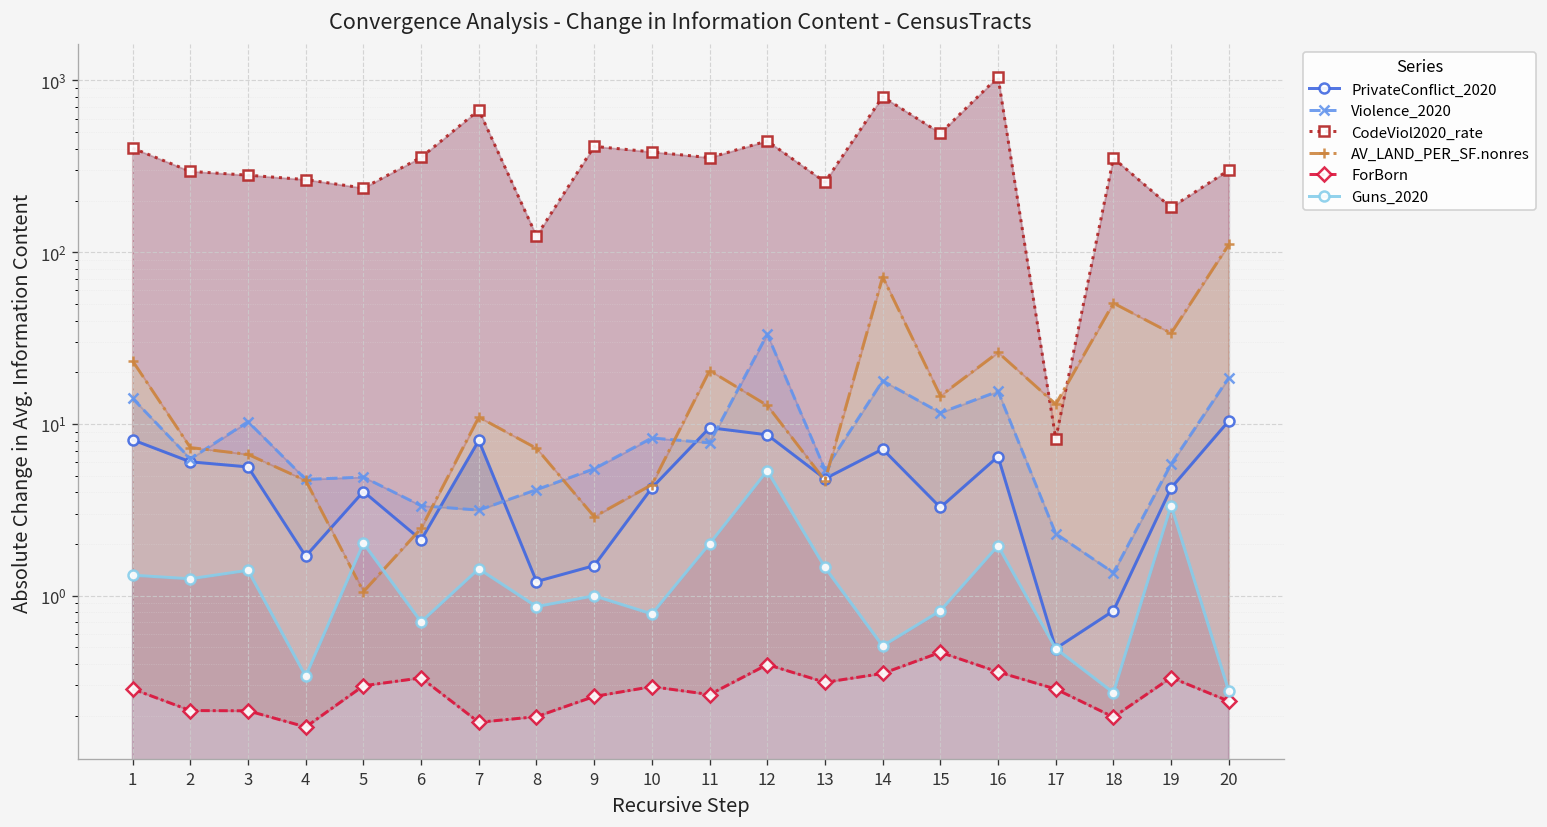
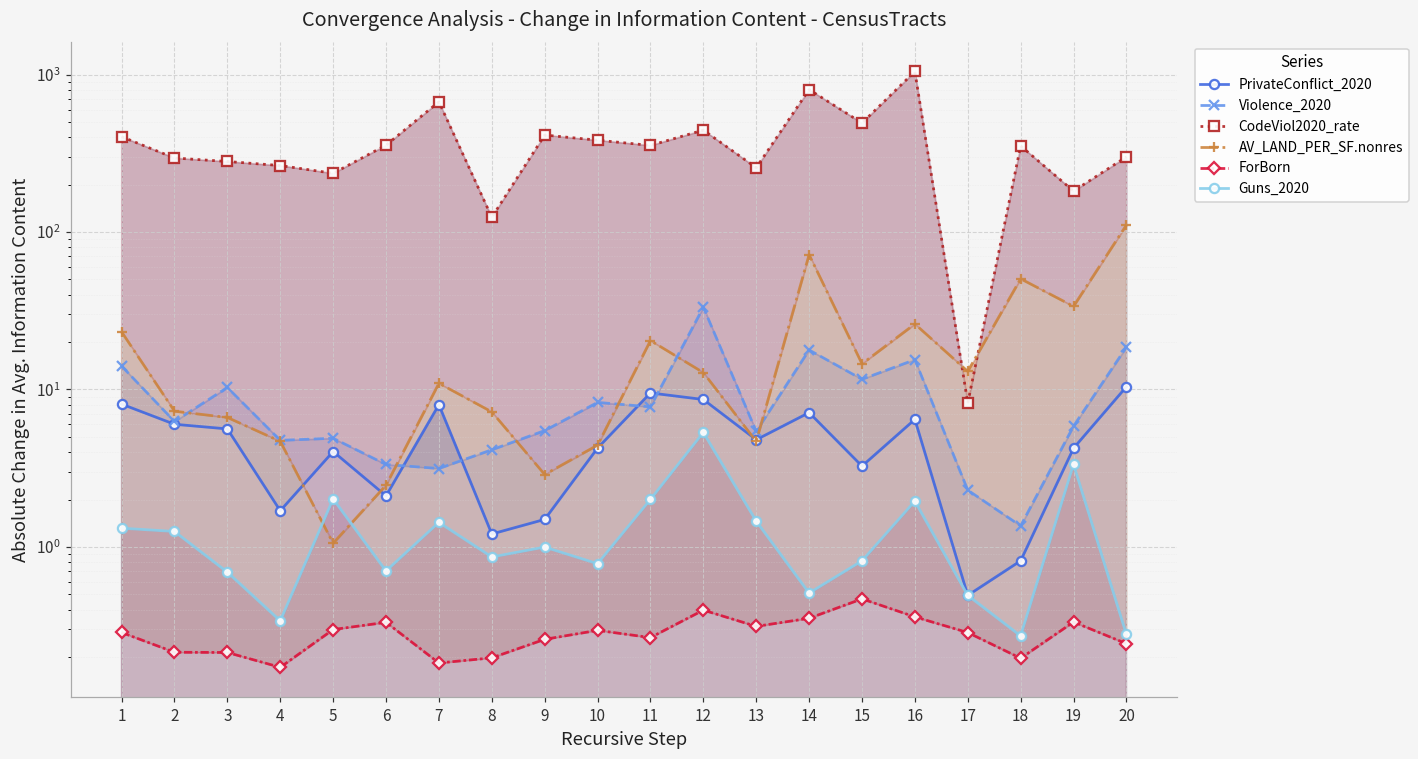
  {
    "AV_LAND_PER_SF.nonres": {
      "1": 23,
      "2": 7,
      "3": 7,
      "5": 1.1,
      "6": 2.5,
      "7": 11,
      "8": 7,
      "9": 2.9,
      "10": 4.4,
      "11": 20,
      "12": 13,
      "14": 70,
      "15": 15,
      "16": 26,
      "18": 51,
      "19": 34,
      "20": 110
    },
    "Guns_2020": {
      "1": 1.3,
      "2": 1.3,
-     "3": 1.4,
+     "3": 0.7,
      "4": 0.34,
      "5": 2.0,
      "6": 0.7,
      "7": 1.4,
      "8": 0.9,
      "9": 1.0,
      "10": 0.8,
      "11": 2.0,
      "12": 5.3,
      "13": 1.5,
      "14": 0.5,
      "15": 0.8,
      "16": 2.0,
      "18": 0.27,
      "19": 3.3,
      "20": 0.28
    }
  }
